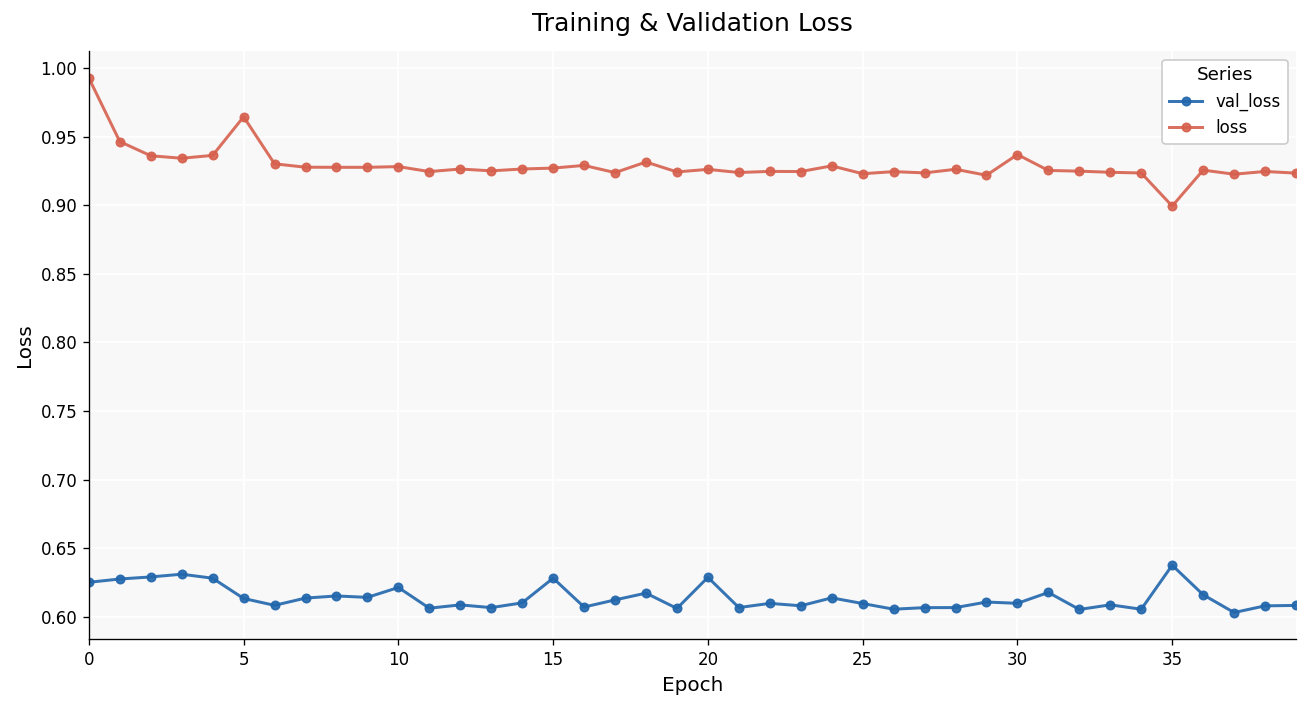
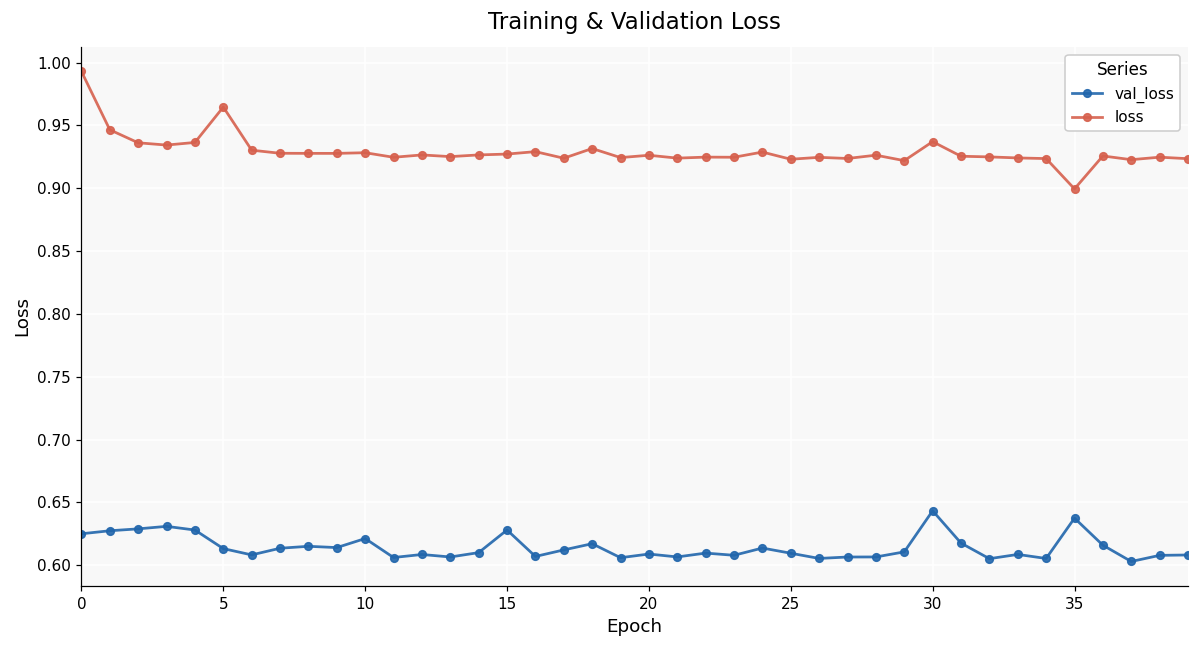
  {
    "val_loss": {
      "0": 0.625,
      "5": 0.613,
      "10": 0.621,
      "15": 0.628,
-     "20": 0.629,
+     "20": 0.609,
      "25": 0.610,
-     "30": 0.610,
+     "30": 0.643,
      "35": 0.637
    },
    "loss": {
      "0": 0.993,
      "5": 0.965,
      "10": 0.928,
      "15": 0.927,
      "20": 0.926,
      "25": 0.923,
      "30": 0.937,
      "35": 0.900
    }
  }
